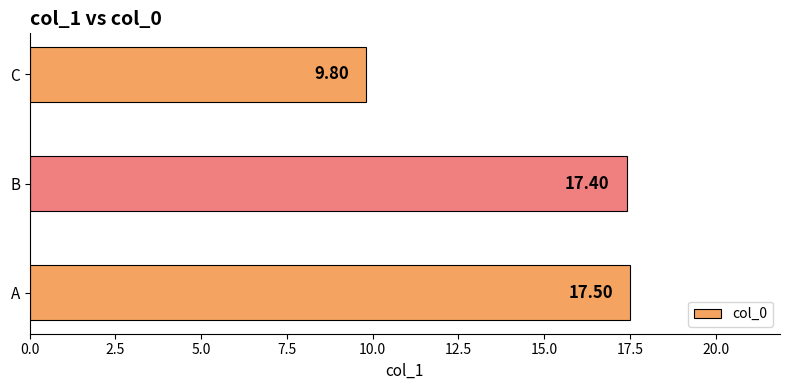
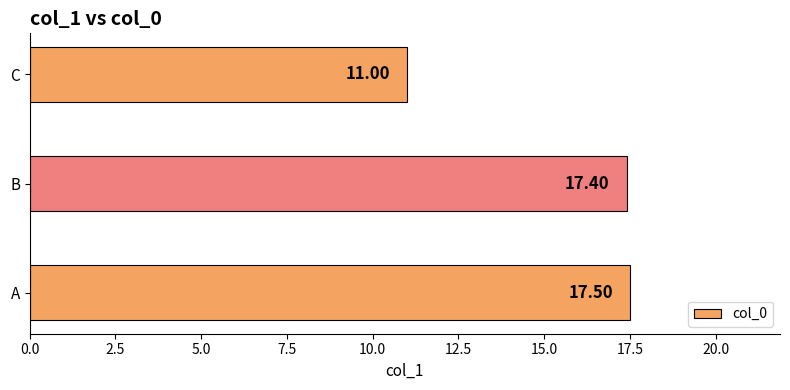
  {
-   "C": 9.80,
+   "C": 11.00,
    "B": 17.40,
    "A": 17.50
  }
